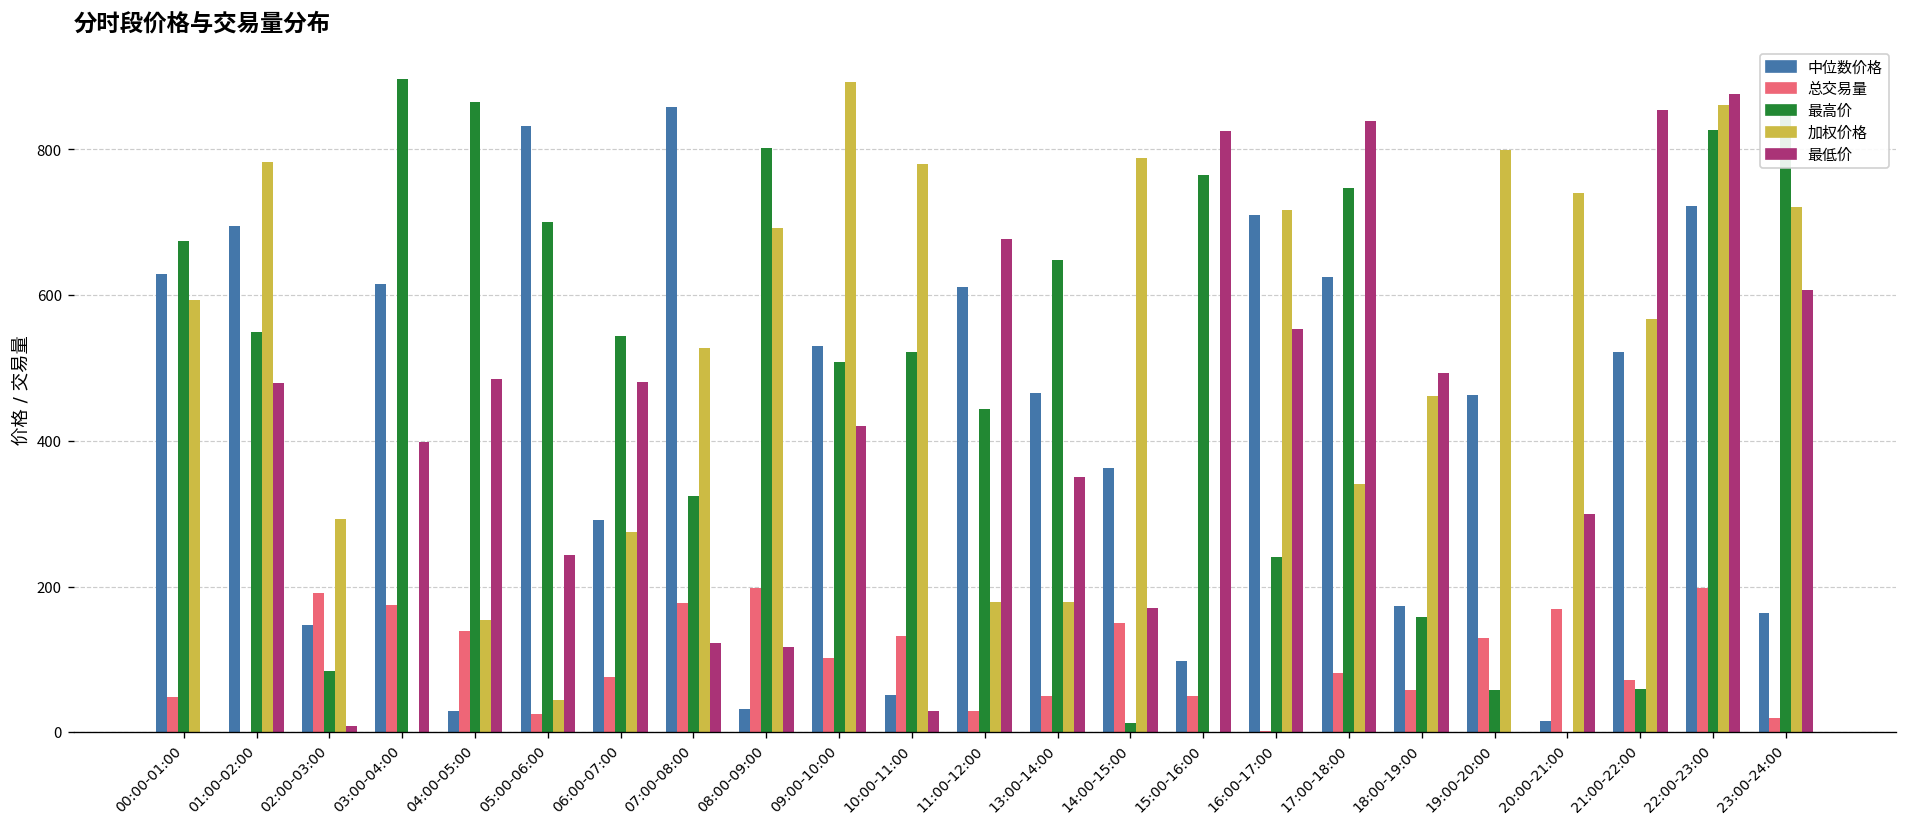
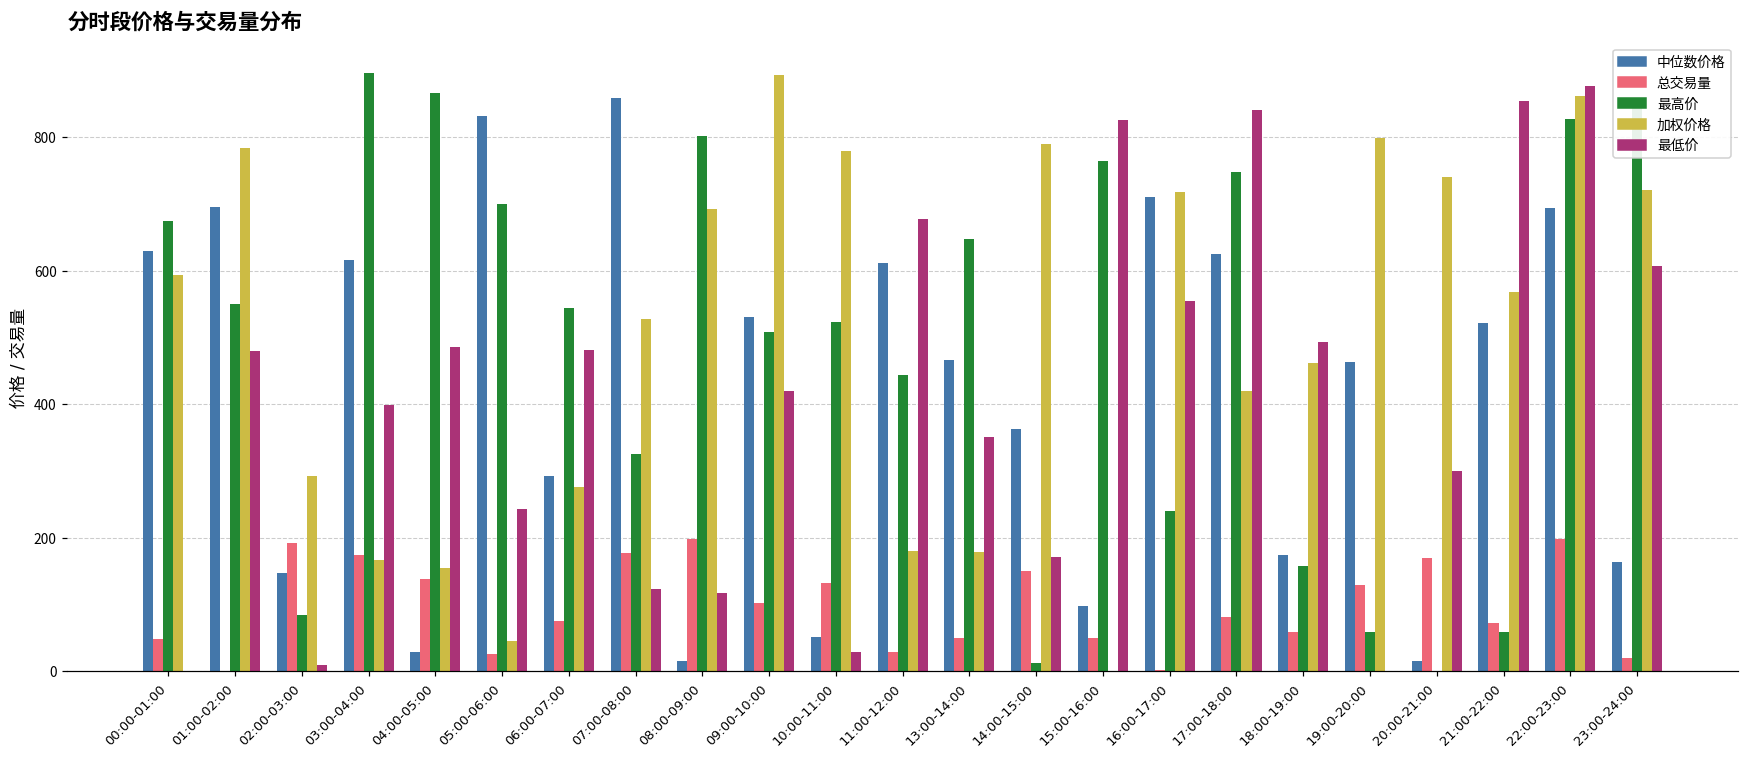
  {
    "中位数价格": {
      "00:00-01:00": 630,
      "01:00-02:00": 690,
      "02:00-03:00": 150,
      "03:00-04:00": 620,
      "04:00-05:00": 30,
      "05:00-06:00": 830,
      "06:00-07:00": 290,
      "07:00-08:00": 860,
-     "08:00-09:00": 30,
+     "08:00-09:00": 20,
      "09:00-10:00": 530,
      "10:00-11:00": 50,
      "11:00-12:00": 610,
      "13:00-14:00": 470,
      "14:00-15:00": 360,
      "15:00-16:00": 100,
      "16:00-17:00": 710,
      "17:00-18:00": 620,
      "18:00-19:00": 170,
      "19:00-20:00": 460,
      "20:00-21:00": 20,
      "21:00-22:00": 520,
-     "22:00-23:00": 720,
+     "22:00-23:00": 690,
      "23:00-24:00": 160
    },
    "总交易量": {
      "00:00-01:00": 50,
      "01:00-02:00": 0,
      "02:00-03:00": 190,
      "03:00-04:00": 170,
      "04:00-05:00": 140,
      "05:00-06:00": 30,
      "06:00-07:00": 80,
      "07:00-08:00": 180,
      "08:00-09:00": 200,
      "09:00-10:00": 100,
      "10:00-11:00": 130,
      "11:00-12:00": 30,
      "13:00-14:00": 50,
      "14:00-15:00": 150,
      "15:00-16:00": 50,
      "17:00-18:00": 80,
      "18:00-19:00": 60,
      "19:00-20:00": 130,
      "20:00-21:00": 170,
      "21:00-22:00": 70,
      "22:00-23:00": 200,
      "23:00-24:00": 20
    },
    "最高价": {
      "00:00-01:00": 670,
      "01:00-02:00": 550,
      "02:00-03:00": 80,
      "03:00-04:00": 900,
      "04:00-05:00": 870,
      "05:00-06:00": 700,
      "06:00-07:00": 540,
      "07:00-08:00": 320,
      "08:00-09:00": 800,
      "09:00-10:00": 510,
      "10:00-11:00": 520,
      "11:00-12:00": 440,
      "13:00-14:00": 650,
      "14:00-15:00": 10,
      "15:00-16:00": 760,
      "16:00-17:00": 240,
      "17:00-18:00": 750,
      "18:00-19:00": 160,
      "19:00-20:00": 60,
      "20:00-21:00": 0,
      "21:00-22:00": 60,
      "22:00-23:00": 830
    },
    "加权价格": {
      "00:00-01:00": 590,
      "01:00-02:00": 780,
      "02:00-03:00": 290,
-     "03:00-04:00": 0,
+     "03:00-04:00": 170,
      "04:00-05:00": 150,
      "05:00-06:00": 40,
      "06:00-07:00": 280,
      "07:00-08:00": 530,
      "08:00-09:00": 690,
      "09:00-10:00": 890,
      "10:00-11:00": 780,
      "11:00-12:00": 180,
      "13:00-14:00": 180,
      "14:00-15:00": 790,
      "15:00-16:00": 0,
      "16:00-17:00": 720,
-     "17:00-18:00": 340,
+     "17:00-18:00": 420,
      "18:00-19:00": 460,
      "19:00-20:00": 800,
      "20:00-21:00": 740,
      "21:00-22:00": 570,
      "22:00-23:00": 860,
      "23:00-24:00": 720
    },
    "最低价": {
      "00:00-01:00": 0,
      "01:00-02:00": 480,
      "02:00-03:00": 10,
      "03:00-04:00": 400,
      "04:00-05:00": 490,
      "05:00-06:00": 240,
      "06:00-07:00": 480,
      "07:00-08:00": 120,
      "08:00-09:00": 120,
      "09:00-10:00": 420,
      "10:00-11:00": 30,
      "11:00-12:00": 680,
      "13:00-14:00": 350,
      "14:00-15:00": 170,
      "15:00-16:00": 830,
      "16:00-17:00": 550,
      "17:00-18:00": 840,
      "18:00-19:00": 490,
      "19:00-20:00": 0,
      "20:00-21:00": 300,
      "21:00-22:00": 850,
      "22:00-23:00": 880,
      "23:00-24:00": 610
    }
  }
